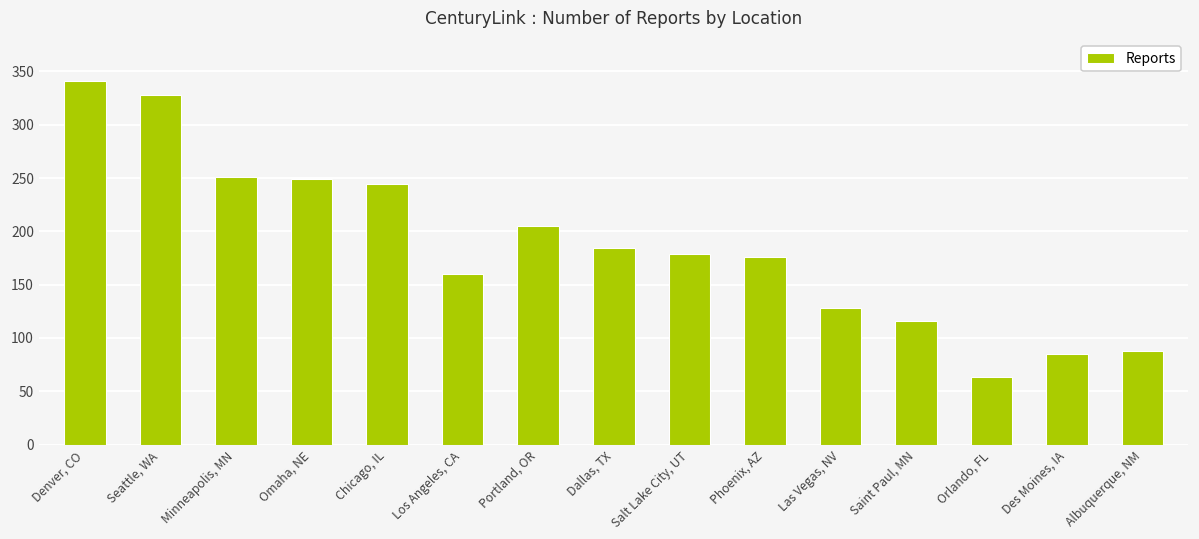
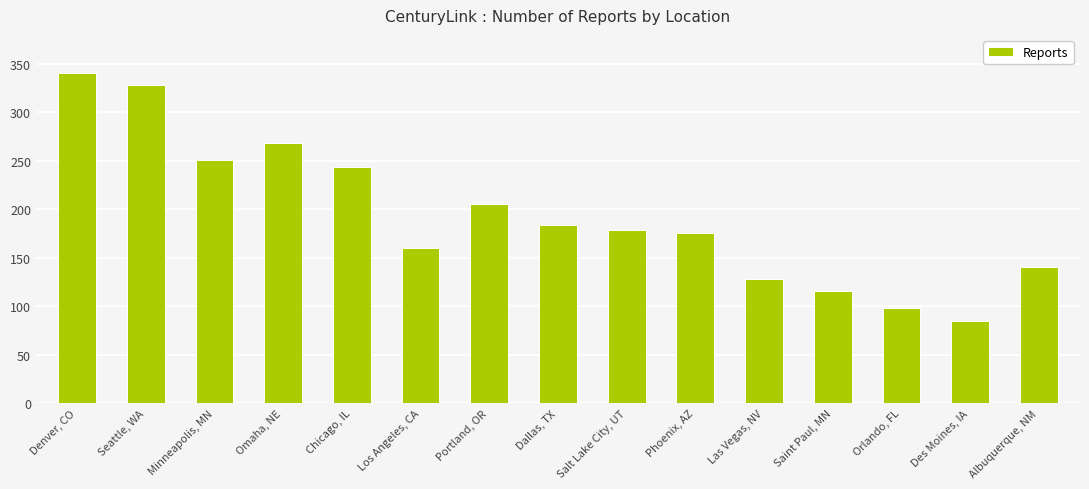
  {
    "Denver, CO": 340,
    "Seattle, WA": 330,
    "Minneapolis, MN": 250,
-   "Omaha, NE": 250,
+   "Omaha, NE": 270,
    "Chicago, IL": 240,
    "Los Angeles, CA": 160,
    "Portland, OR": 210,
    "Dallas, TX": 180,
    "Salt Lake City, UT": 180,
    "Phoenix, AZ": 180,
    "Las Vegas, NV": 130,
    "Saint Paul, MN": 120,
-   "Orlando, FL": 60,
+   "Orlando, FL": 100,
    "Des Moines, IA": 90,
-   "Albuquerque, NM": 90
+   "Albuquerque, NM": 140
  }
